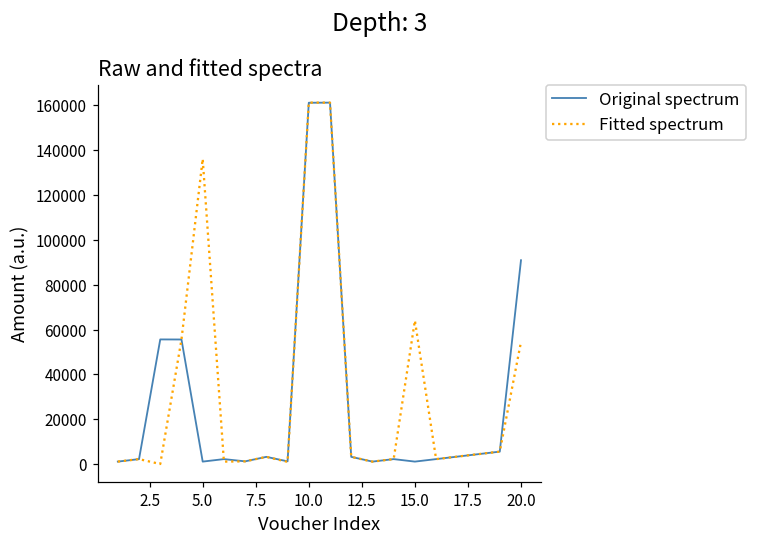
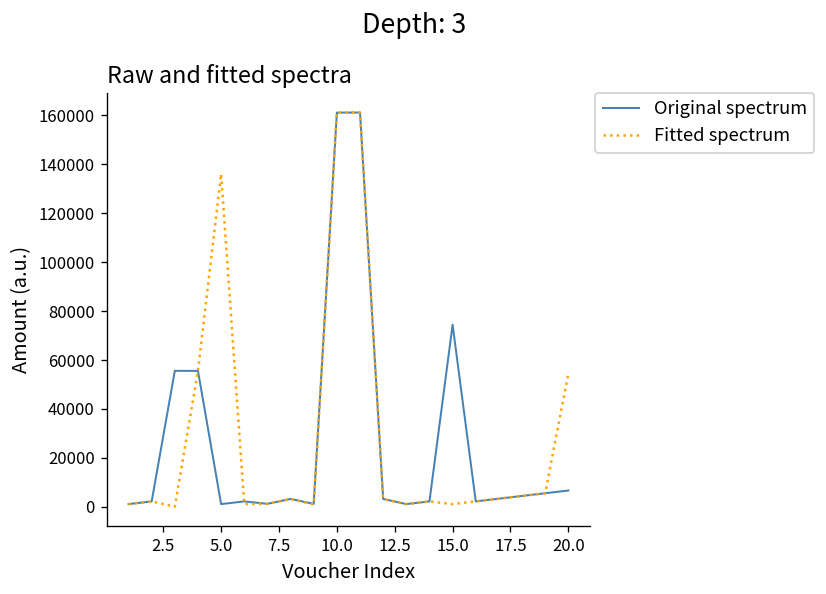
  {
    "Original spectrum": {
      "5.0": 1000,
-     "15.0": 1000,
-     "20.0": 91000
+     "15.0": 74000,
+     "20.0": 7000
    },
    "Fitted spectrum": {
      "5.0": 136000,
-     "15.0": 64000,
+     "15.0": 1000,
      "20.0": 54000
    }
  }
